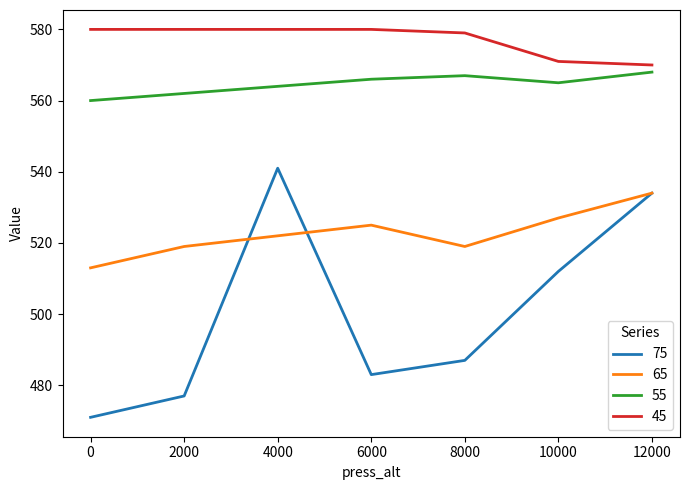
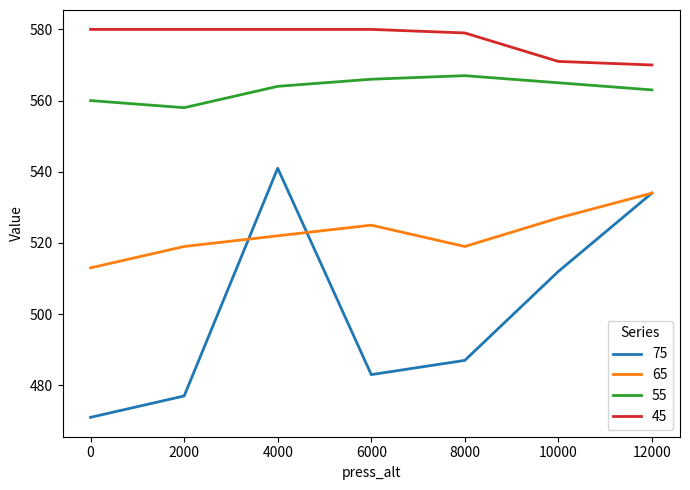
  {
    "75": {
      "0": 471,
      "2000": 477,
      "4000": 541,
      "6000": 483,
      "8000": 487,
      "10000": 512
    },
    "65": {
      "0": 513,
      "2000": 519,
      "4000": 522,
      "6000": 525,
      "8000": 519,
      "10000": 527
    },
    "55": {
      "0": 560,
-     "2000": 562,
+     "2000": 558,
      "4000": 564,
      "6000": 566,
      "8000": 567,
      "10000": 565,
-     "12000": 568
+     "12000": 563
    },
    "45": {
      "0": 580,
      "2000": 580,
      "4000": 580,
      "6000": 580,
      "8000": 579,
      "10000": 571,
      "12000": 570
    }
  }
